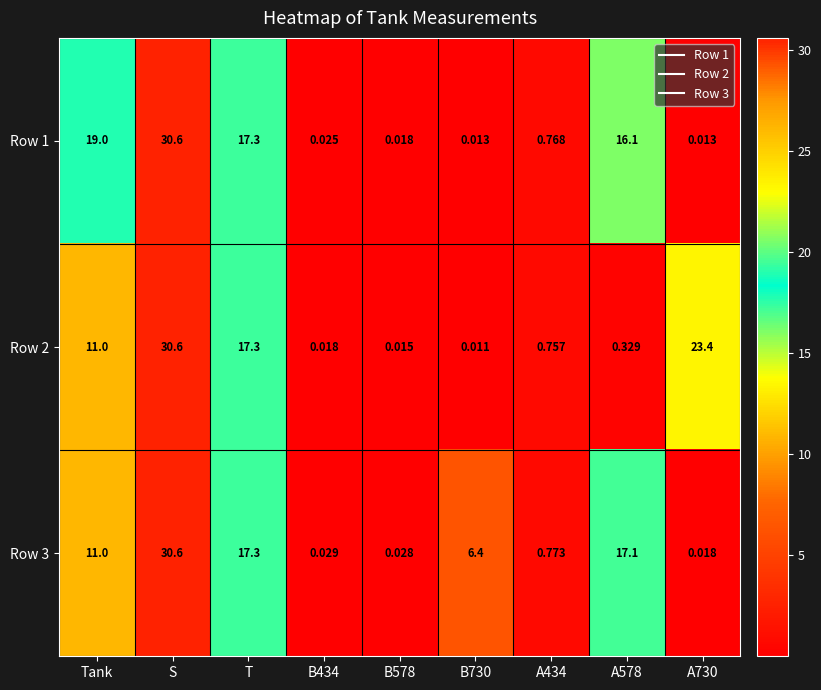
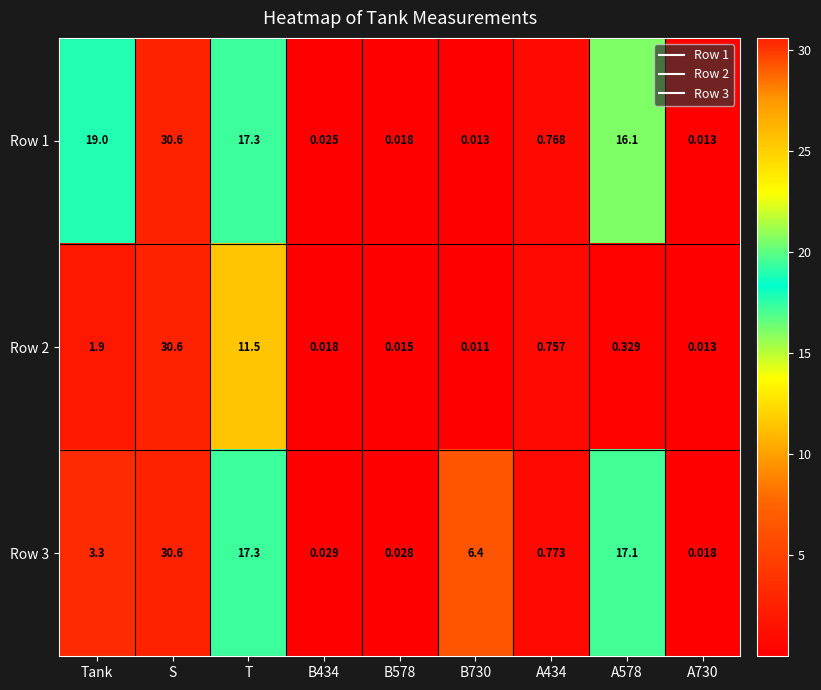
  {
    "Row 1": {
      "Tank": 19.0,
      "S": 30.6,
      "T": 17.3,
      "B434": 0.025,
      "B578": 0.018,
      "B730": 0.013,
      "A434": 0.768,
      "A578": 16.1,
      "A730": 0.013
    },
    "Row 2": {
-     "Tank": 11.0,
+     "Tank": 1.9,
      "S": 30.6,
-     "T": 17.3,
+     "T": 11.5,
      "B434": 0.018,
      "B578": 0.015,
      "B730": 0.011,
      "A434": 0.757,
      "A578": 0.329,
-     "A730": 23.4
+     "A730": 0.013
    },
    "Row 3": {
-     "Tank": 11.0,
+     "Tank": 3.3,
      "S": 30.6,
      "T": 17.3,
      "B434": 0.029,
      "B578": 0.028,
      "B730": 6.4,
      "A434": 0.773,
      "A578": 17.1,
      "A730": 0.018
    }
  }
